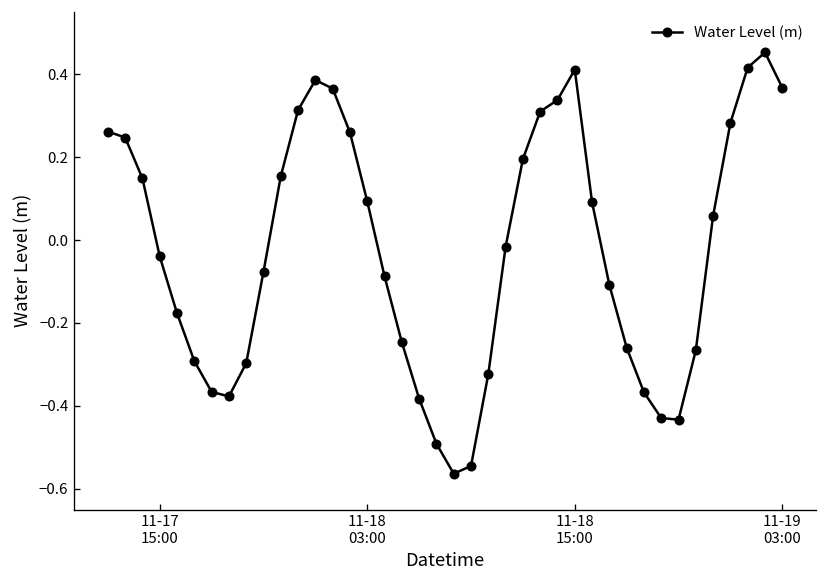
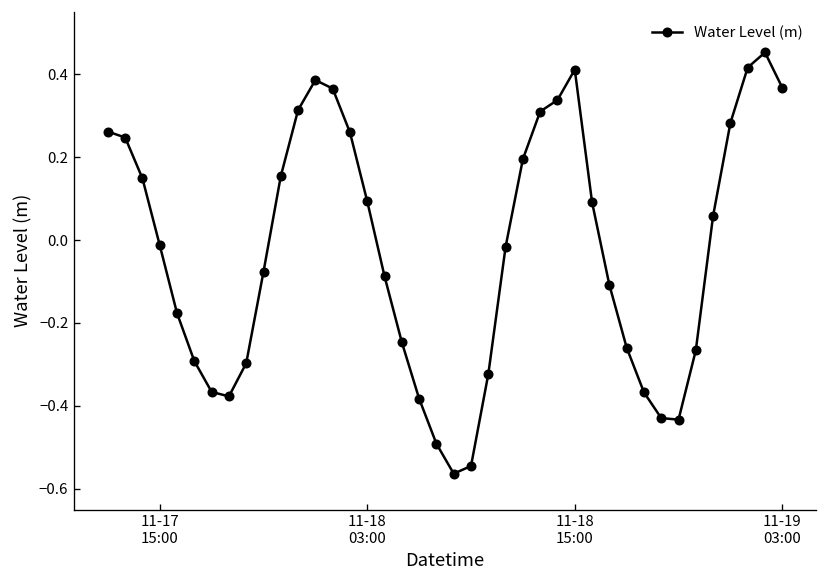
  {
-   "11-17 15:00": -0.04,
+   "11-17 15:00": -0.01,
    "11-18 03:00": 0.09,
    "11-18 15:00": 0.41,
    "11-19 03:00": 0.37
  }
